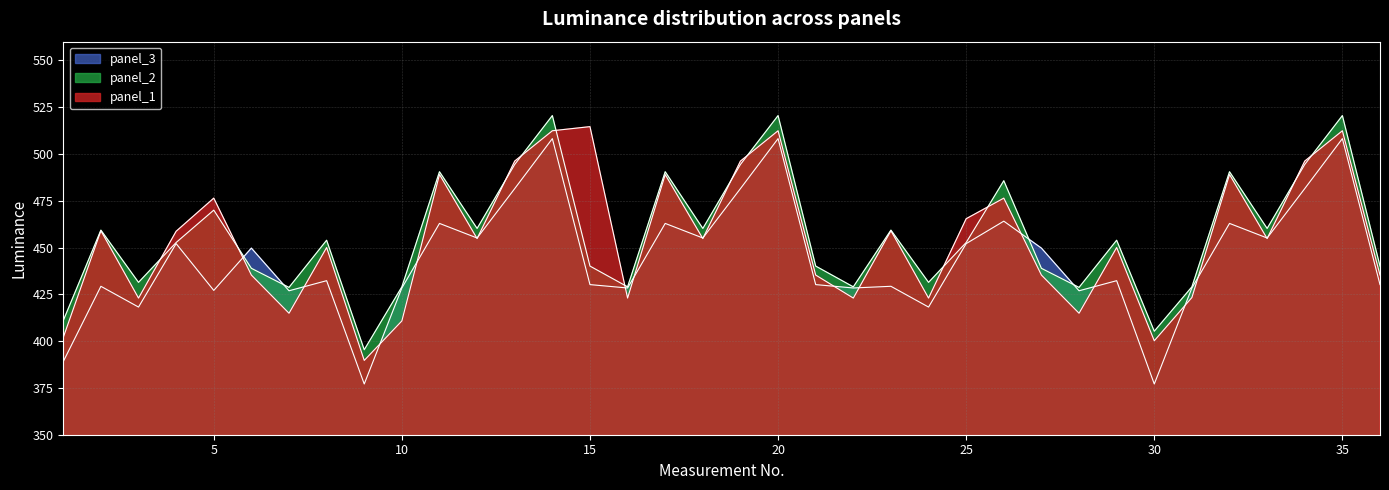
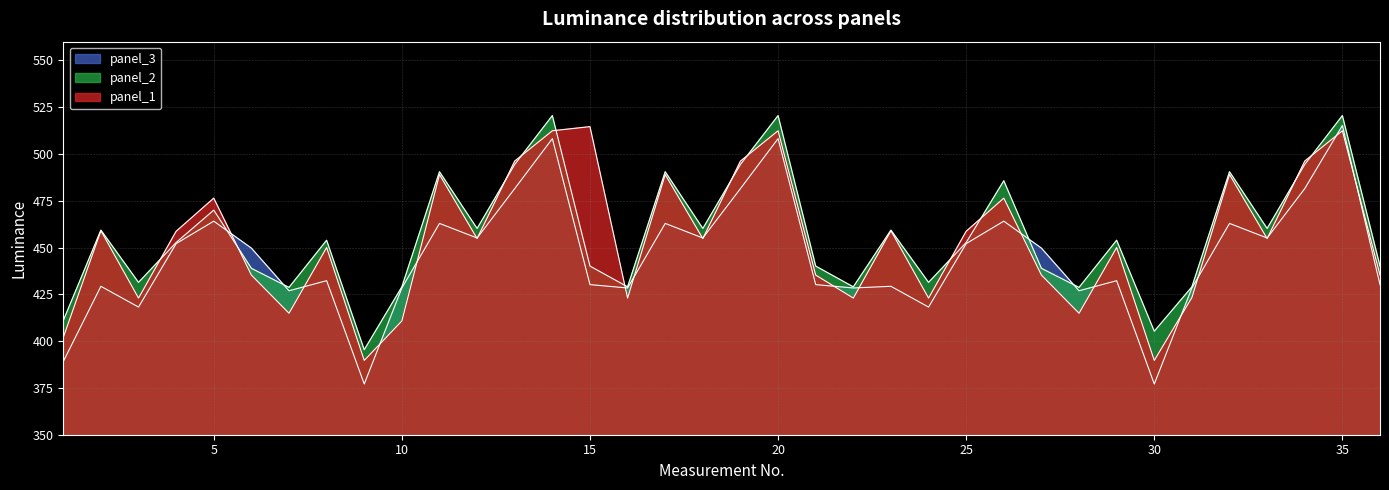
  {
    "panel_3": {
-     "5": 427,
+     "5": 464,
      "15": 430,
      "20": 508,
      "30": 377,
-     "35": 508
+     "35": 515
    },
    "panel_2": {
      "5": 470,
      "15": 440,
      "20": 521,
      "30": 405,
      "35": 521
    },
    "panel_1": {
      "5": 476,
      "10": 411,
      "15": 515,
      "20": 512,
-     "25": 465,
-     "30": 400,
+     "25": 459,
+     "30": 390,
      "35": 512
    }
  }
